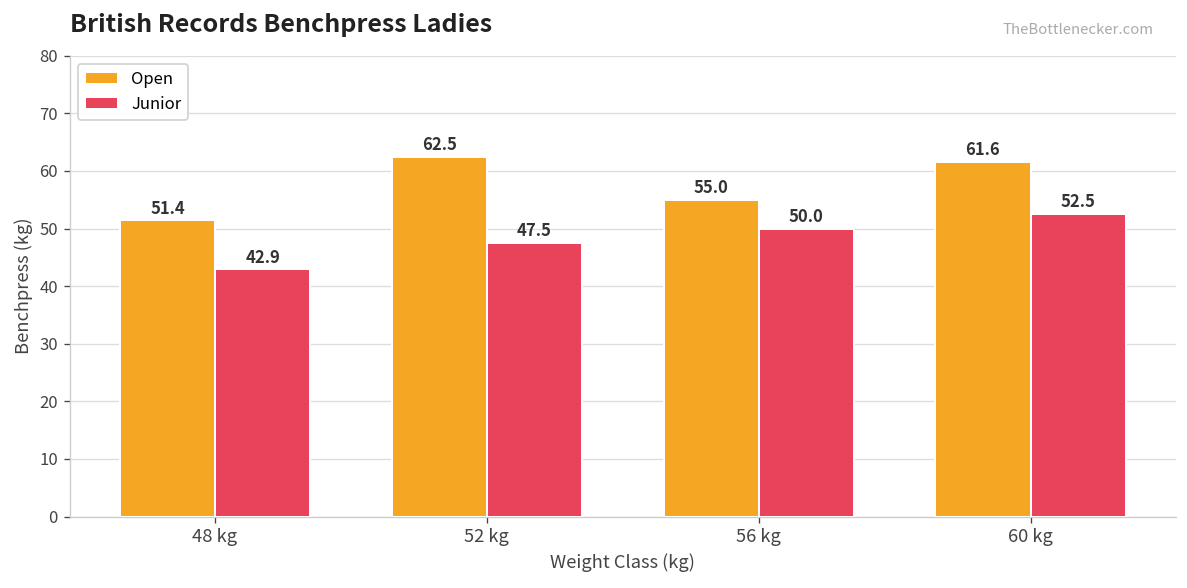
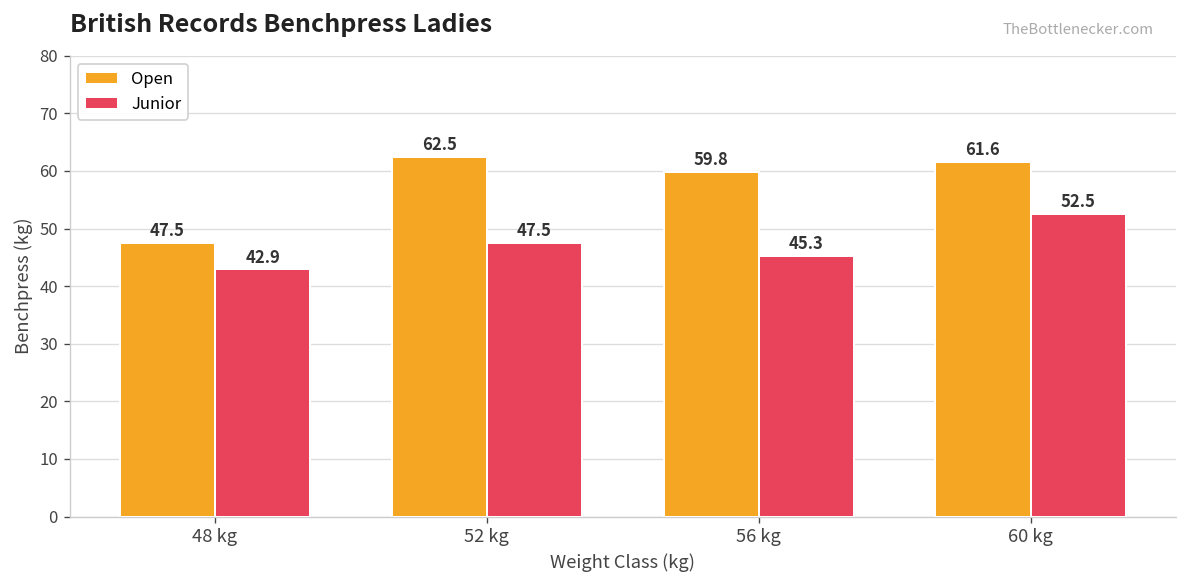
  {
    "Open": {
-     "48 kg": 51.4,
+     "48 kg": 47.5,
      "52 kg": 62.5,
-     "56 kg": 55.0,
+     "56 kg": 59.8,
      "60 kg": 61.6
    },
    "Junior": {
      "48 kg": 42.9,
      "52 kg": 47.5,
-     "56 kg": 50.0,
+     "56 kg": 45.3,
      "60 kg": 52.5
    }
  }
